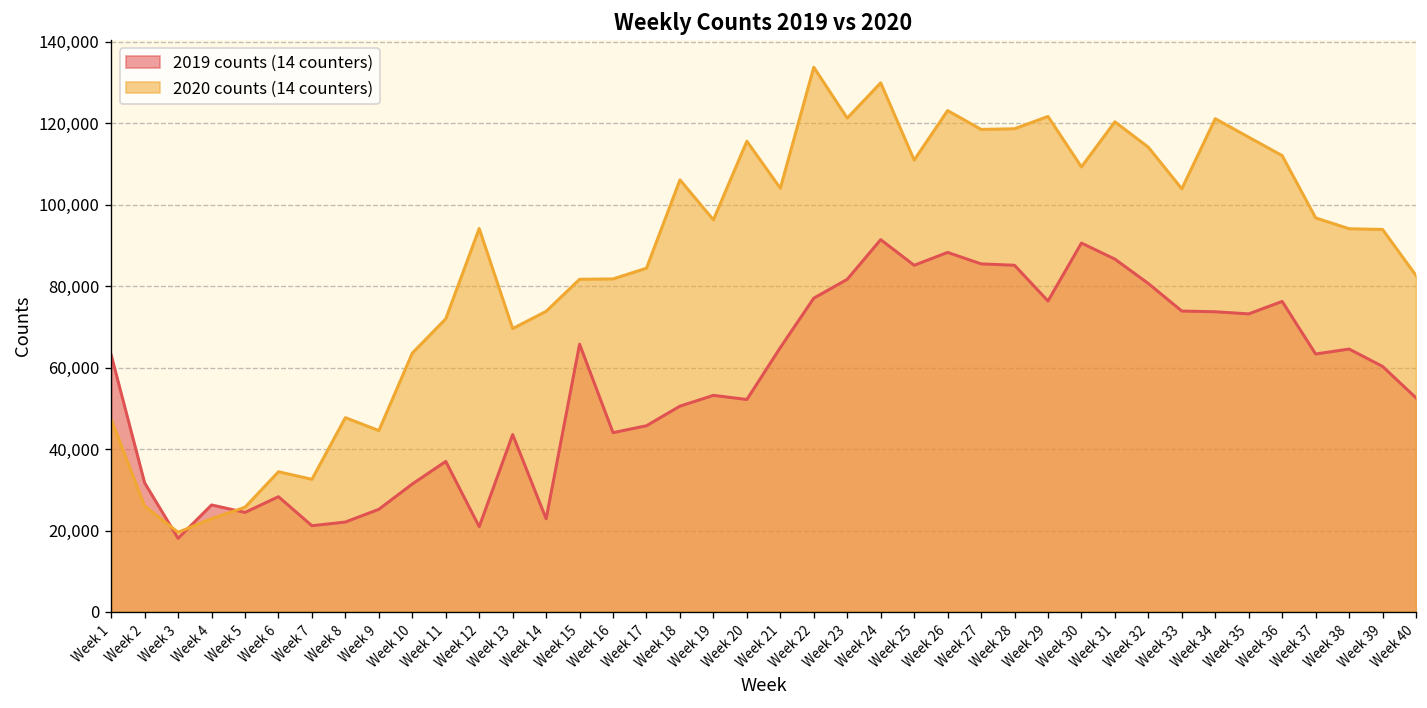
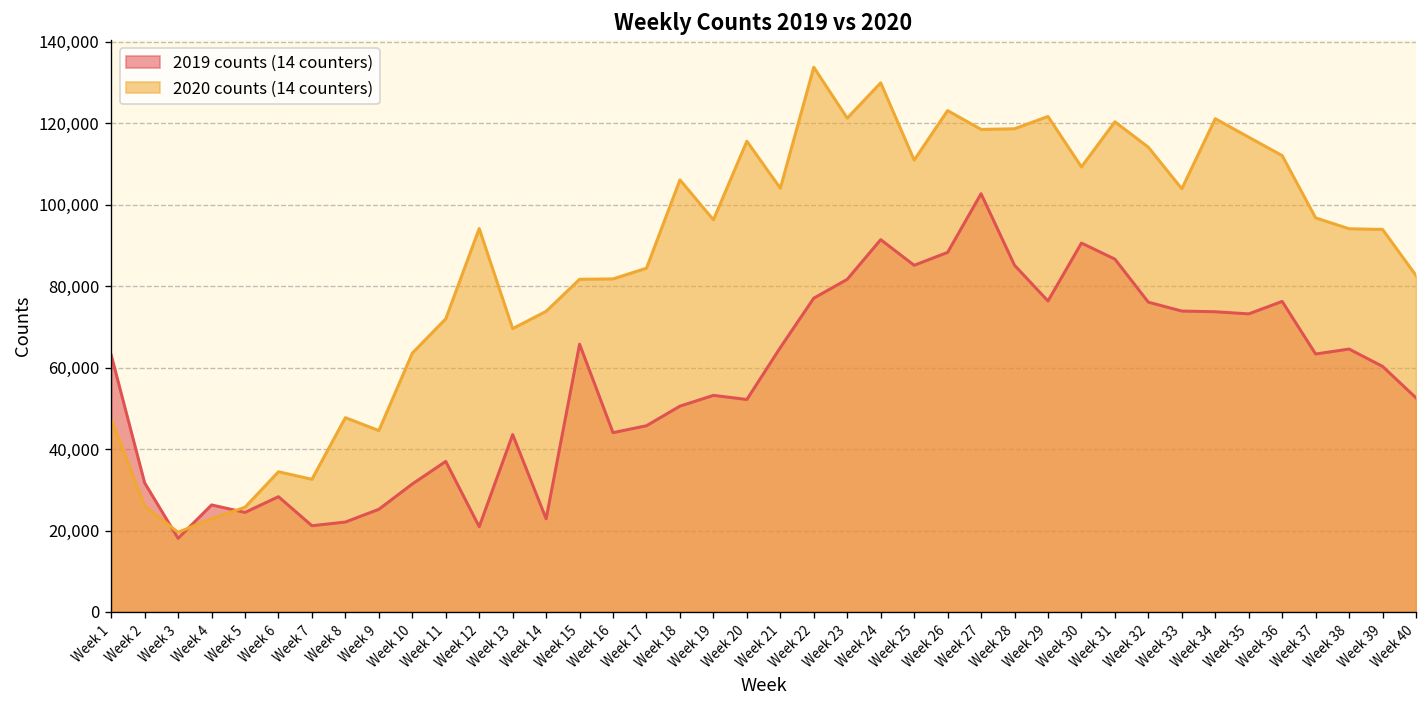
  {
    "2019 counts (14 counters)": {
      "Week 1": "63,000",
      "Week 2": "32,000",
      "Week 3": "18,000",
      "Week 4": "26,000",
      "Week 5": "24,000",
      "Week 6": "28,000",
      "Week 7": "21,000",
      "Week 8": "22,000",
      "Week 9": "25,000",
      "Week 10": "31,000",
      "Week 11": "37,000",
      "Week 12": "21,000",
      "Week 13": "44,000",
      "Week 14": "23,000",
      "Week 15": "66,000",
      "Week 16": "44,000",
      "Week 17": "46,000",
      "Week 18": "51,000",
      "Week 19": "53,000",
      "Week 20": "52,000",
      "Week 21": "65,000",
      "Week 22": "77,000",
      "Week 23": "82,000",
      "Week 24": "91,000",
      "Week 25": "85,000",
      "Week 26": "88,000",
-     "Week 27": "85,000",
+     "Week 27": "103,000",
      "Week 28": "85,000",
      "Week 29": "76,000",
      "Week 30": "91,000",
      "Week 31": "87,000",
-     "Week 32": "81,000",
+     "Week 32": "76,000",
      "Week 33": "74,000",
      "Week 34": "74,000",
      "Week 35": "73,000",
      "Week 36": "76,000",
      "Week 37": "63,000",
      "Week 38": "65,000",
      "Week 39": "60,000",
      "Week 40": "53,000"
    },
    "2020 counts (14 counters)": {
      "Week 1": "47,000",
      "Week 2": "26,000",
      "Week 3": "20,000",
      "Week 4": "23,000",
      "Week 5": "26,000",
      "Week 6": "34,000",
      "Week 7": "33,000",
      "Week 8": "48,000",
      "Week 9": "45,000",
      "Week 10": "64,000",
      "Week 11": "72,000",
      "Week 12": "94,000",
      "Week 13": "70,000",
      "Week 14": "74,000",
      "Week 15": "82,000",
      "Week 16": "82,000",
      "Week 17": "84,000",
      "Week 18": "106,000",
      "Week 19": "96,000",
      "Week 20": "116,000",
      "Week 21": "104,000",
      "Week 22": "134,000",
      "Week 23": "121,000",
      "Week 24": "130,000",
      "Week 25": "111,000",
      "Week 26": "123,000",
      "Week 27": "118,000",
      "Week 28": "119,000",
      "Week 29": "122,000",
      "Week 30": "109,000",
      "Week 31": "120,000",
      "Week 32": "114,000",
      "Week 33": "104,000",
      "Week 34": "121,000",
      "Week 35": "117,000",
      "Week 36": "112,000",
      "Week 37": "97,000",
      "Week 38": "94,000",
      "Week 39": "94,000",
      "Week 40": "83,000"
    }
  }
